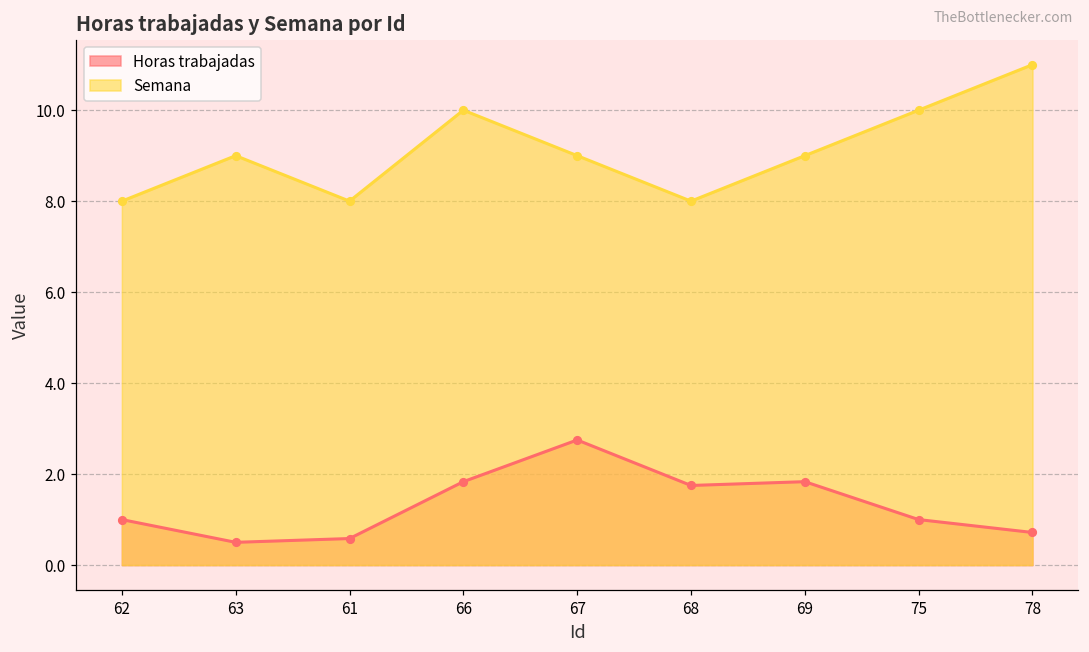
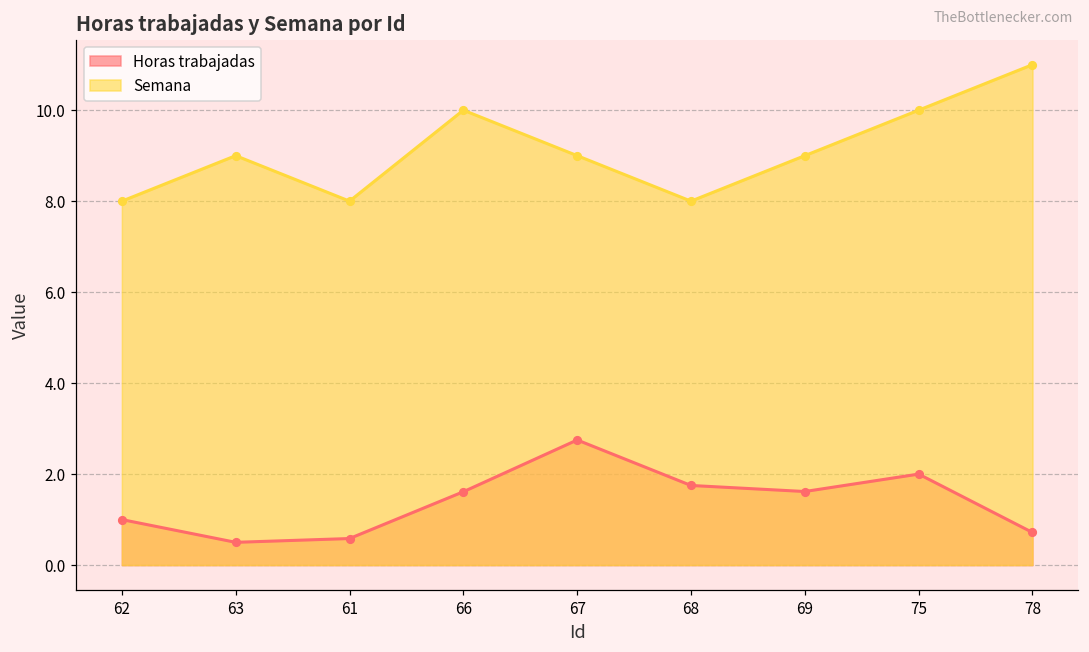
  {
    "Horas trabajadas": {
      "62": 1.0,
      "63": 0.5,
      "61": 0.6,
-     "66": 1.8,
+     "66": 1.6,
      "67": 2.8,
      "68": 1.8,
-     "69": 1.8,
-     "75": 1,
+     "69": 1.6,
+     "75": 2,
      "78": 0.7
    },
    "Semana": {
      "62": 8.0,
      "63": 9.0,
      "61": 8.0,
      "66": 10.0,
      "67": 9.0,
      "68": 8.0,
      "69": 9.0,
      "75": 10.0,
      "78": 11.0
    }
  }
